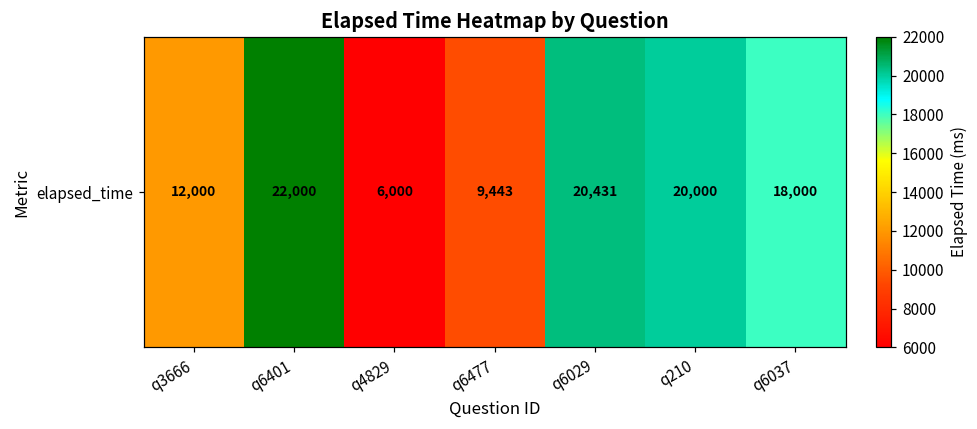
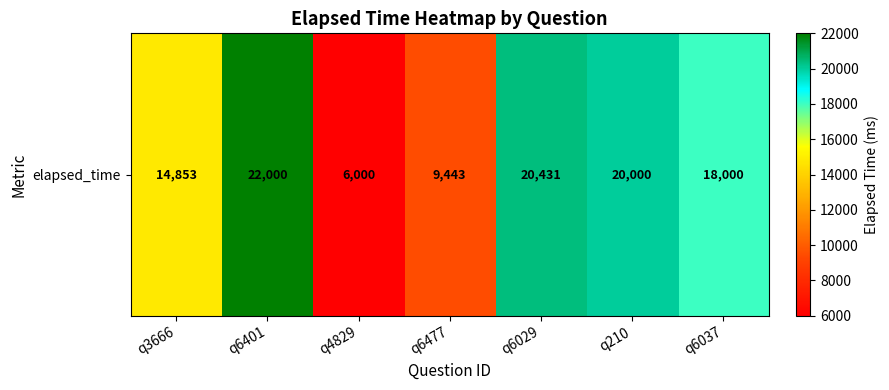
  {
    "elapsed_time": {
-     "q3666": "12,000",
+     "q3666": "14,853",
      "q6401": "22,000",
      "q4829": "6,000",
      "q6477": "9,443",
      "q6029": "20,431",
      "q210": "20,000",
      "q6037": "18,000"
    }
  }
